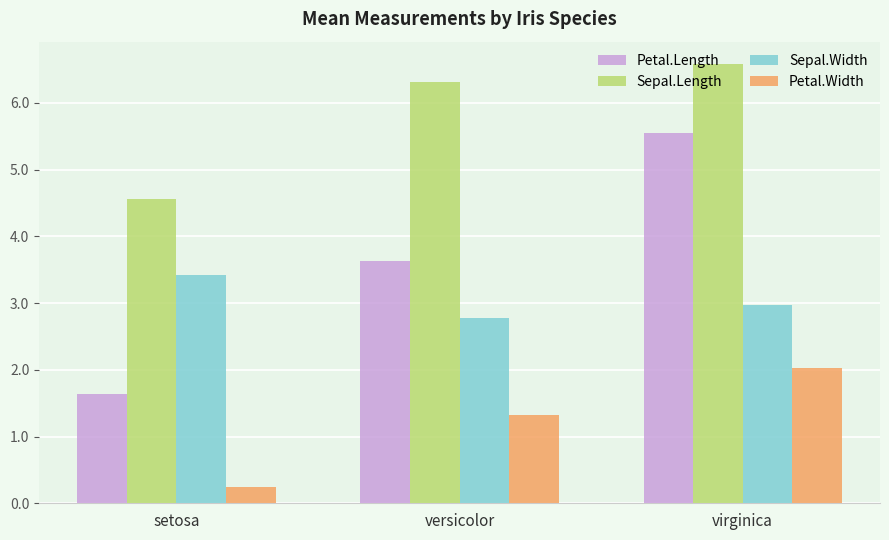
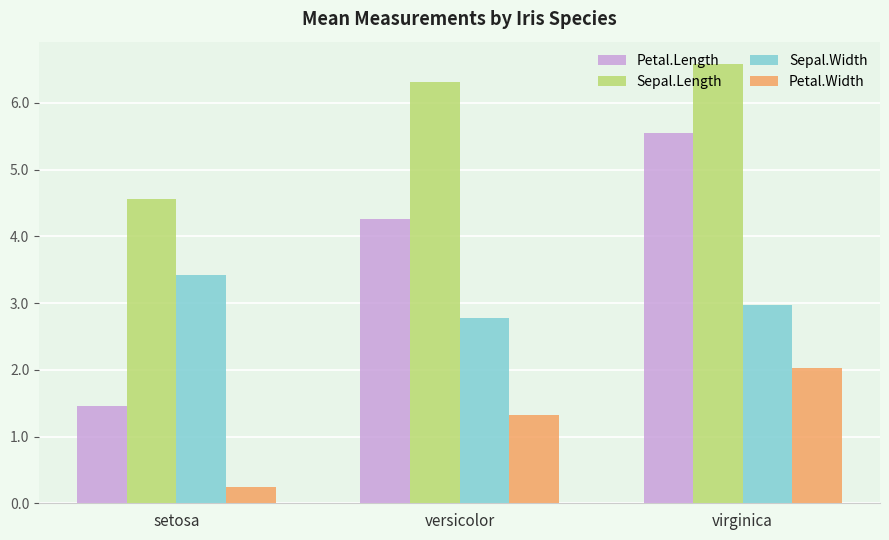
  {
    "Petal.Length": {
-     "setosa": 1.6,
-     "versicolor": 3.6,
+     "setosa": 1.5,
+     "versicolor": 4.3,
      "virginica": 5.6
    },
    "Sepal.Length": {
      "setosa": 4.6,
      "versicolor": 6.3,
      "virginica": 6.6
    },
    "Sepal.Width": {
      "setosa": 3.4,
      "versicolor": 2.8,
      "virginica": 3.0
    },
    "Petal.Width": {
      "setosa": 0.2,
      "versicolor": 1.3,
      "virginica": 2.0
    }
  }
